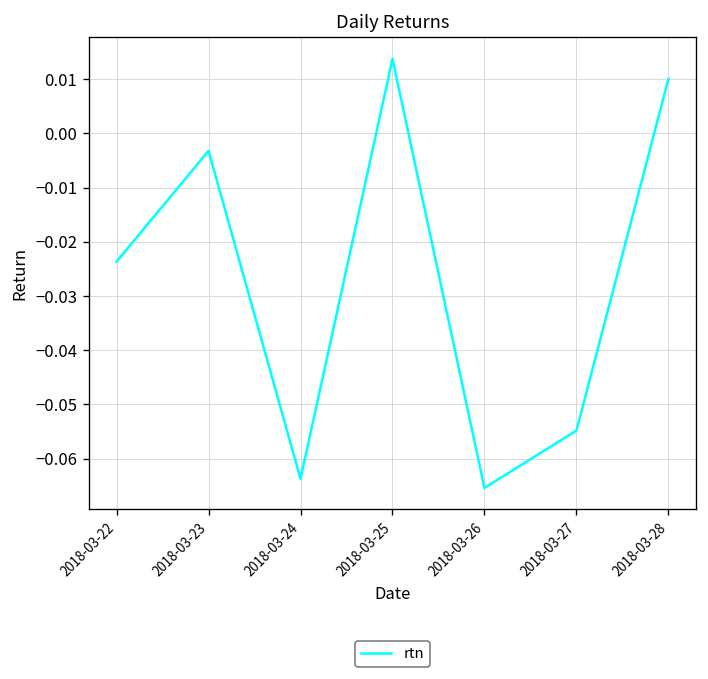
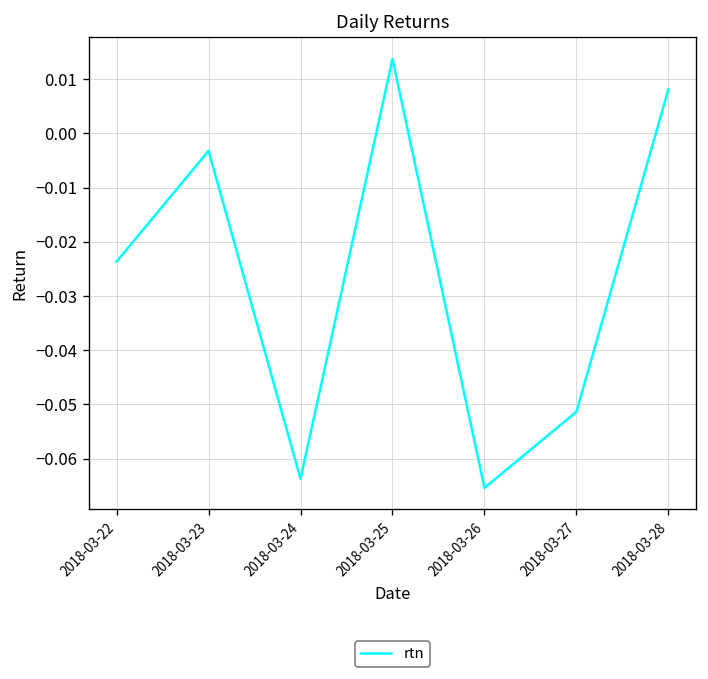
  {
    "2018-03-22": -0.024,
    "2018-03-23": -0.003,
    "2018-03-24": -0.064,
    "2018-03-25": 0.014,
    "2018-03-26": -0.065,
-   "2018-03-27": -0.055,
-   "2018-03-28": 0.010
+   "2018-03-27": -0.051,
+   "2018-03-28": 0.008
  }
